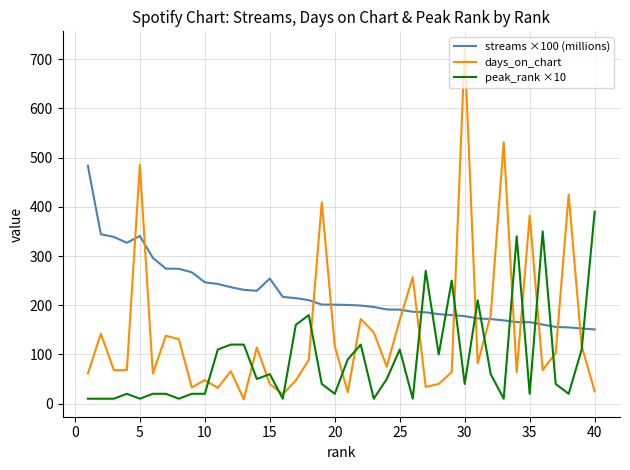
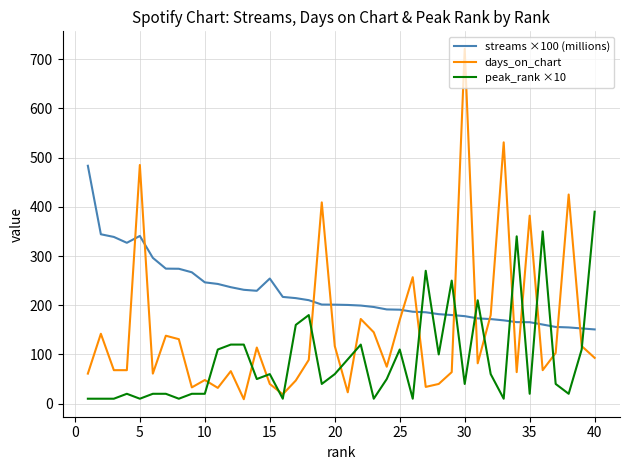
  {
    "streams ×100 (millions)": {
      "5": 340,
      "10": 250,
      "15": 250,
      "20": 200,
      "25": 190,
      "30": 180,
      "35": 170,
      "40": 150
    },
    "days_on_chart": {
      "5": 490,
      "10": 50,
      "15": 40,
      "20": 120,
      "25": 170,
      "35": 380,
-     "40": 30
+     "40": 90
    },
    "peak_rank ×10": {
      "5": 10,
      "10": 20,
      "15": 60,
-     "20": 20,
+     "20": 60,
      "25": 110,
      "30": 40,
      "35": 20,
      "40": 390
    }
  }
